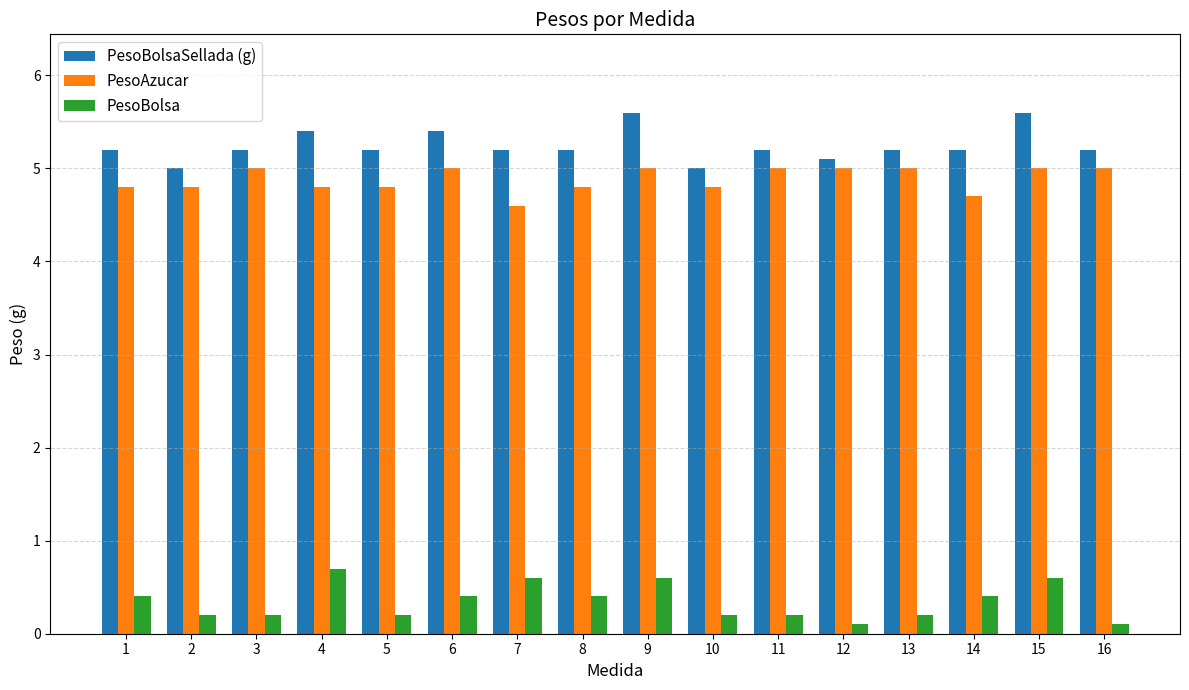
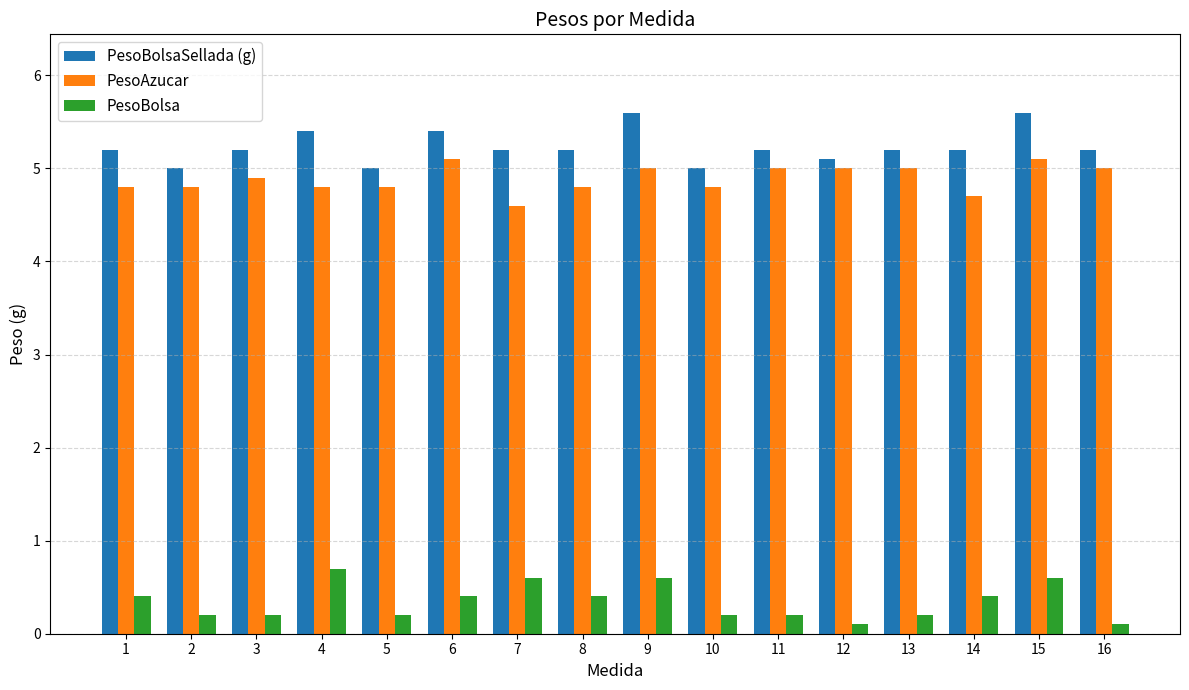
  {
    "PesoBolsaSellada (g)": {
      "1": 5.2,
      "2": 5.0,
      "3": 5.2,
      "4": 5.4,
-     "5": 5.2,
+     "5": 5.0,
      "6": 5.4,
      "7": 5.2,
      "8": 5.2,
      "9": 5.6,
      "10": 5.0,
      "11": 5.2,
      "12": 5.1,
      "13": 5.2,
      "14": 5.2,
      "15": 5.6,
      "16": 5.2
    },
    "PesoAzucar": {
      "1": 4.8,
      "2": 4.8,
-     "3": 5.0,
+     "3": 4.9,
      "4": 4.8,
      "5": 4.8,
-     "6": 5.0,
+     "6": 5.1,
      "7": 4.6,
      "8": 4.8,
      "9": 5.0,
      "10": 4.8,
      "11": 5.0,
      "12": 5.0,
      "13": 5.0,
      "14": 4.7,
-     "15": 5.0,
+     "15": 5.1,
      "16": 5.0
    },
    "PesoBolsa": {
      "1": 0.4,
      "2": 0.2,
      "3": 0.2,
      "4": 0.7,
      "5": 0.2,
      "6": 0.4,
      "7": 0.6,
      "8": 0.4,
      "9": 0.6,
      "10": 0.2,
      "11": 0.2,
      "12": 0.1,
      "13": 0.2,
      "14": 0.4,
      "15": 0.6,
      "16": 0.1
    }
  }
